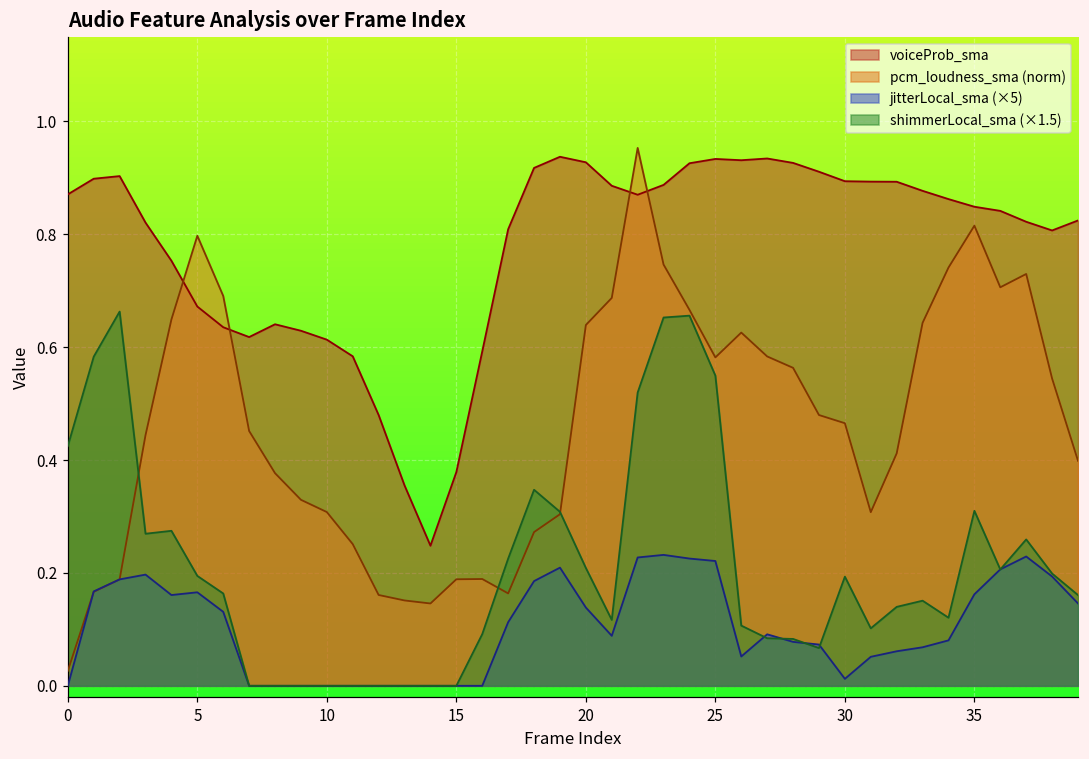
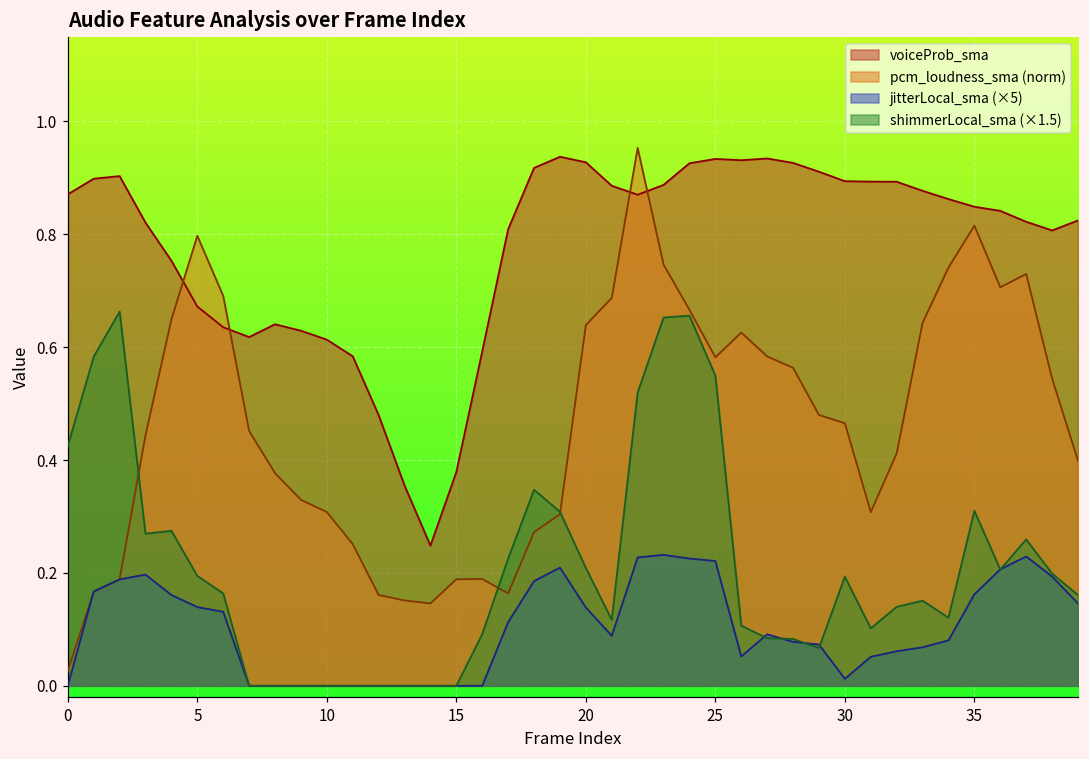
  {
    "jitterLocal_sma (×5)": {
      "0": 0.00,
-     "5": 0.17,
+     "5": 0.14,
      "20": 0.14,
      "25": 0.22,
      "30": 0.01,
      "35": 0.16
    },
    "shimmerLocal_sma (×1.5)": {
      "0": 0.42,
      "5": 0.19,
      "20": 0.21,
      "25": 0.55,
      "30": 0.19,
      "35": 0.31
    }
  }
